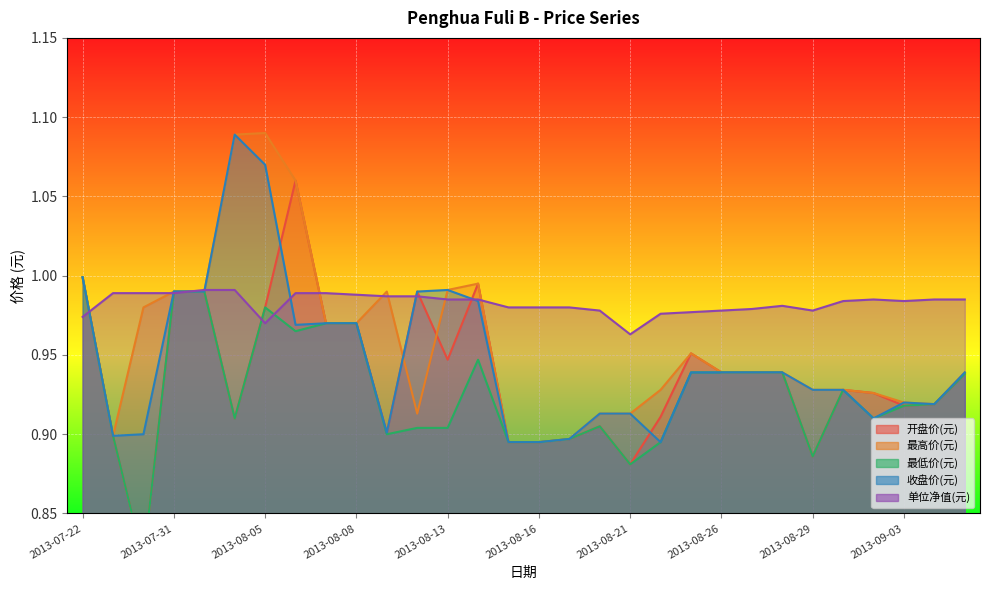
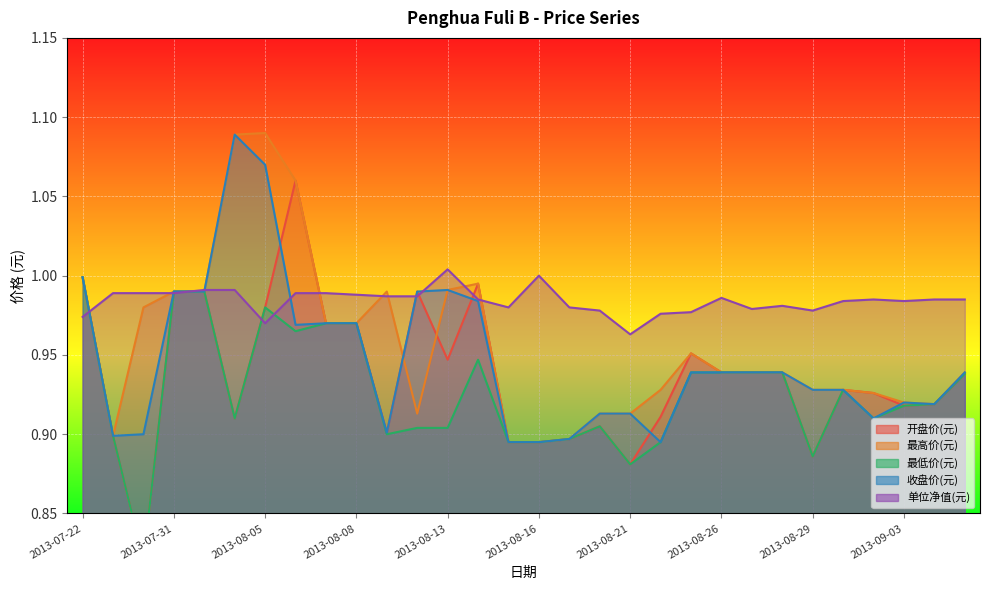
  {
    "单位净值(元)": {
      "2013-07-22": 0.974,
      "2013-08-05": 0.970,
      "2013-08-08": 0.988,
-     "2013-08-13": 0.985,
-     "2013-08-16": 0.98,
+     "2013-08-13": 1.004,
+     "2013-08-16": 1.00,
      "2013-08-21": 0.963,
-     "2013-08-26": 0.978,
+     "2013-08-26": 0.986,
      "2013-08-29": 0.978,
      "2013-09-03": 0.984
    }
  }
